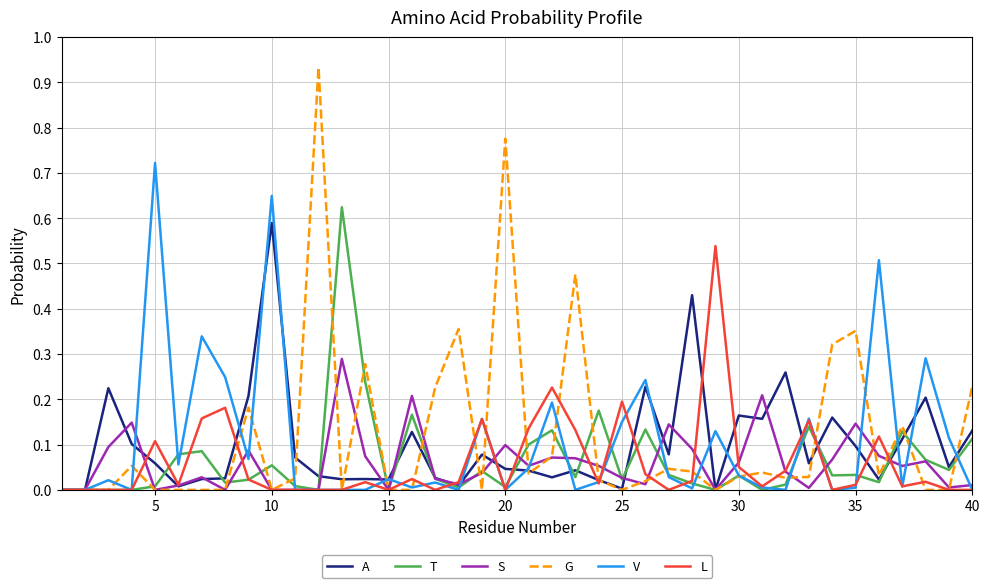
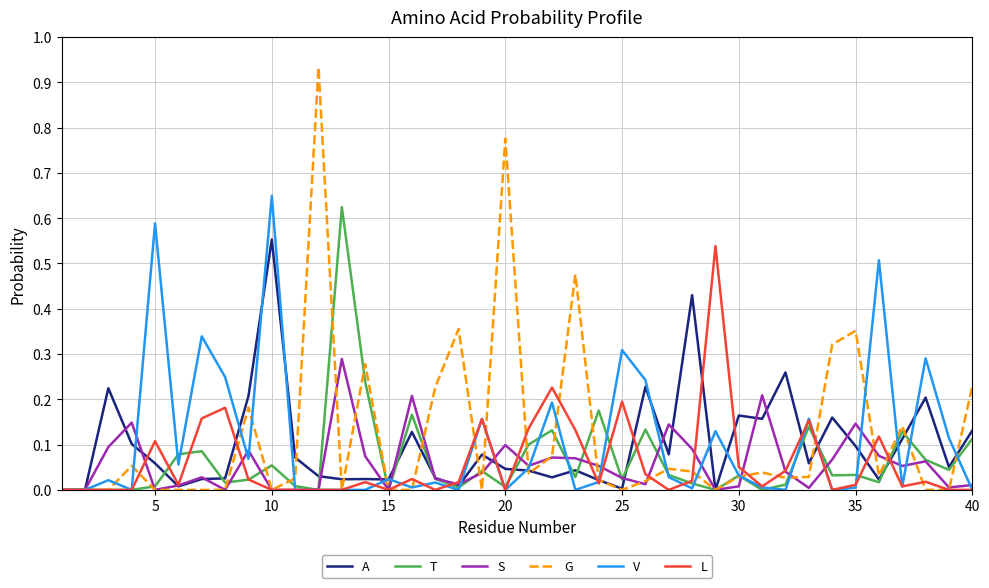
  {
    "A": {
      "5": 0.06,
-     "10": 0.59,
+     "10": 0.55,
      "20": 0.05,
      "30": 0.16,
      "35": 0.10,
      "40": 0.13
    },
    "T": {
      "5": 0.01,
      "10": 0.05,
      "20": 0.01,
      "35": 0.03,
      "40": 0.11
    },
    "S": {
      "20": 0.10,
-     "30": 0.06,
+     "30": 0.01,
      "35": 0.15,
      "40": 0.01
    },
    "G": {
      "20": 0.78,
      "35": 0.35,
      "40": 0.23
    },
    "V": {
-     "5": 0.72,
+     "5": 0.59,
      "10": 0.65,
-     "25": 0.15,
+     "25": 0.31,
      "35": 0.00
    },
    "L": {
      "5": 0.11,
      "25": 0.20,
      "30": 0.05,
      "35": 0.01
    }
  }
